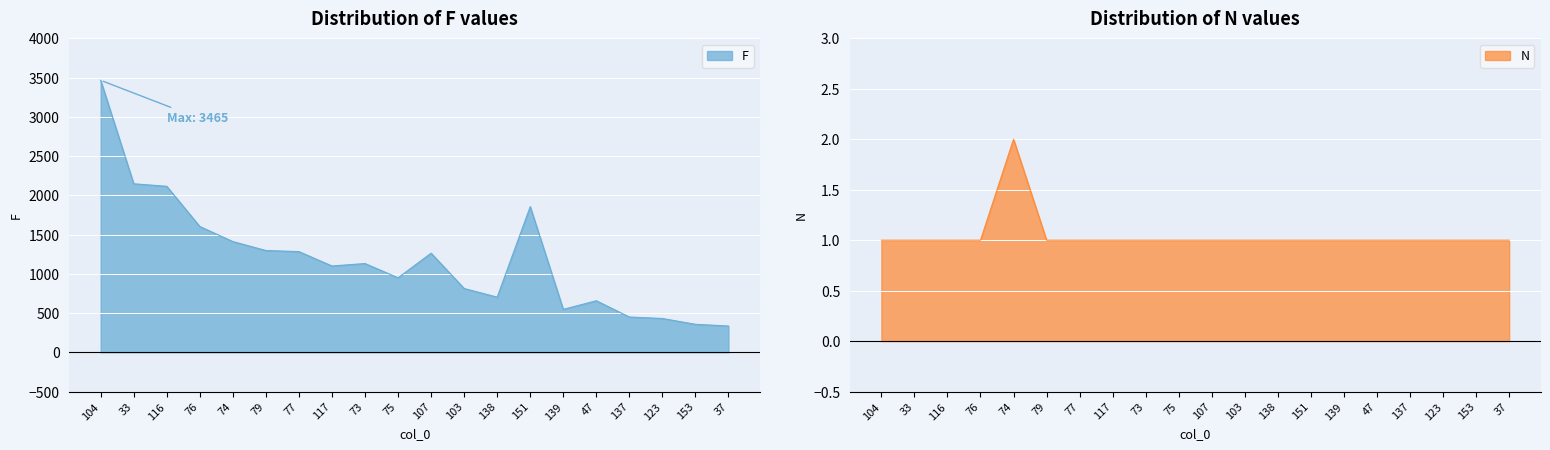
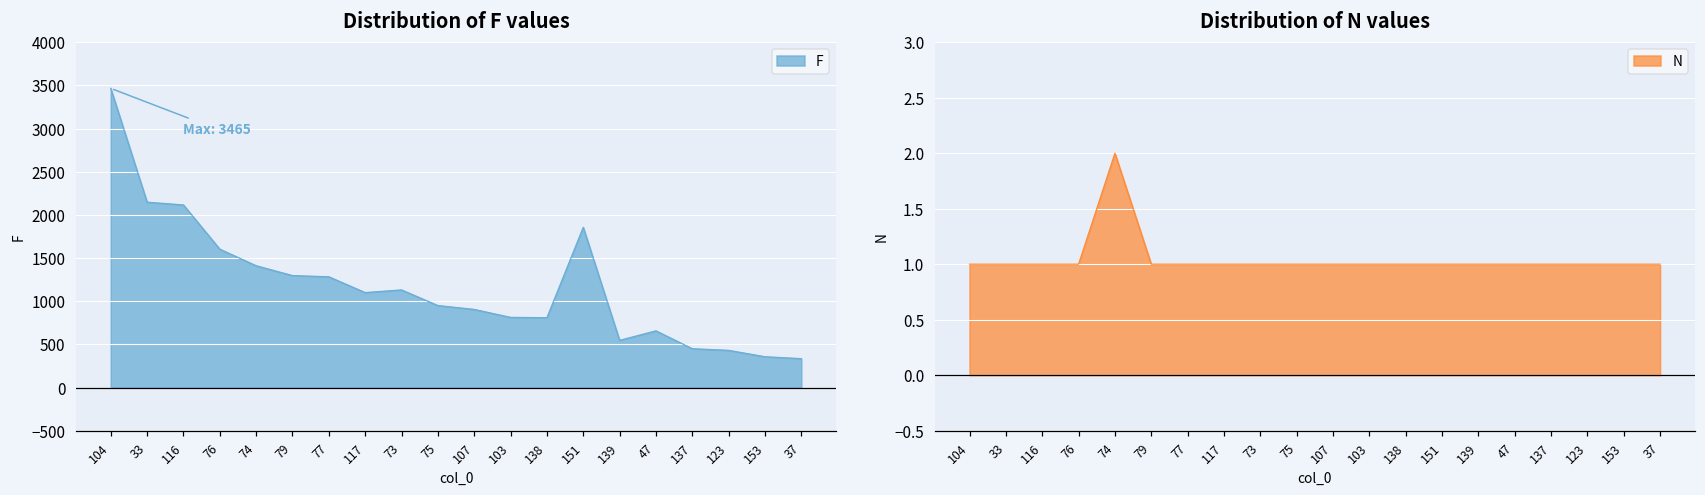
  {
    "Distribution of F values": {
      "33": 2100,
      "116": 2100,
      "76": 1600,
      "74": 1400,
      "79": 1300,
      "77": 1300,
      "117": 1100,
      "73": 1100,
      "75": 1000,
-     "107": 1300,
+     "107": 900,
      "103": 800,
-     "138": 700,
+     "138": 800,
      "151": 1900,
      "139": 500,
      "47": 700,
      "137": 500,
      "123": 400,
      "153": 400,
      "37": 300
    },
    "Distribution of N values": {
      "104": 1.00,
      "33": 1.00,
      "116": 1.00,
      "76": 1.00,
      "74": 2.00,
      "79": 1.00,
      "77": 1.00,
      "117": 1.00,
      "73": 1.00,
      "75": 1.00,
      "107": 1.00,
      "103": 1.00,
      "138": 1.00,
      "151": 1.00,
      "139": 1.00,
      "47": 1.00,
      "137": 1.00,
      "123": 1.00,
      "153": 1.00,
      "37": 1.00
    }
  }
